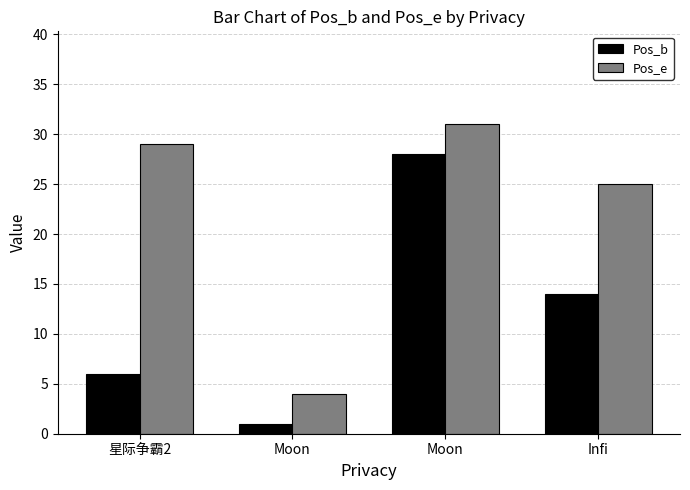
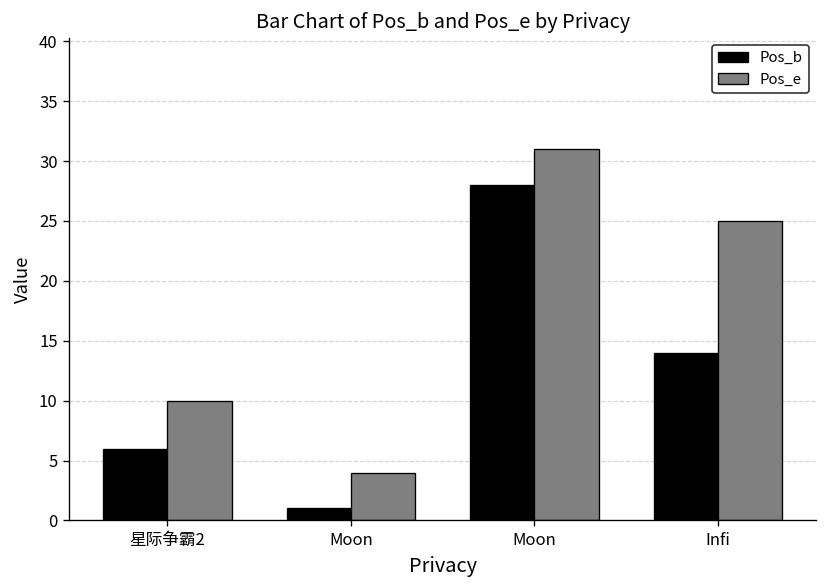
  {
    "Pos_b": {
      "星际争霸2": 6,
      "Infi": 14
    },
    "Pos_e": {
-     "星际争霸2": 29,
+     "星际争霸2": 10,
      "Infi": 25
    }
  }
